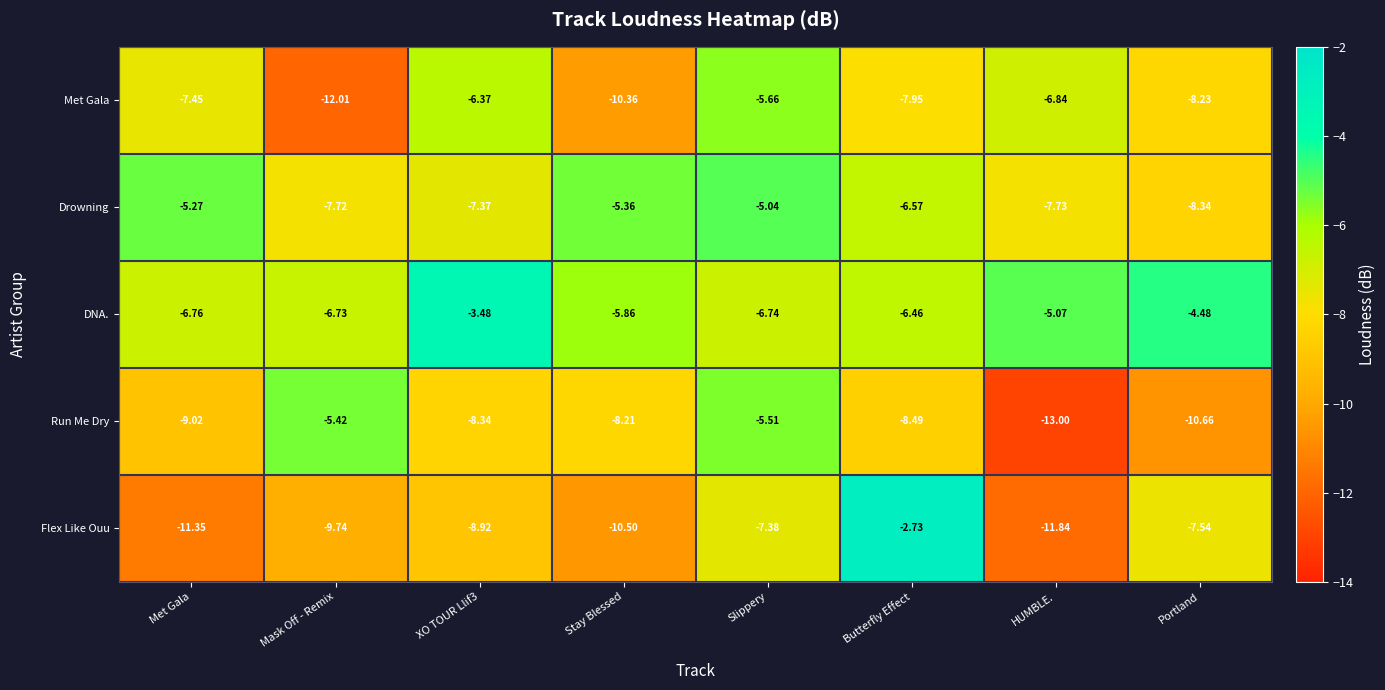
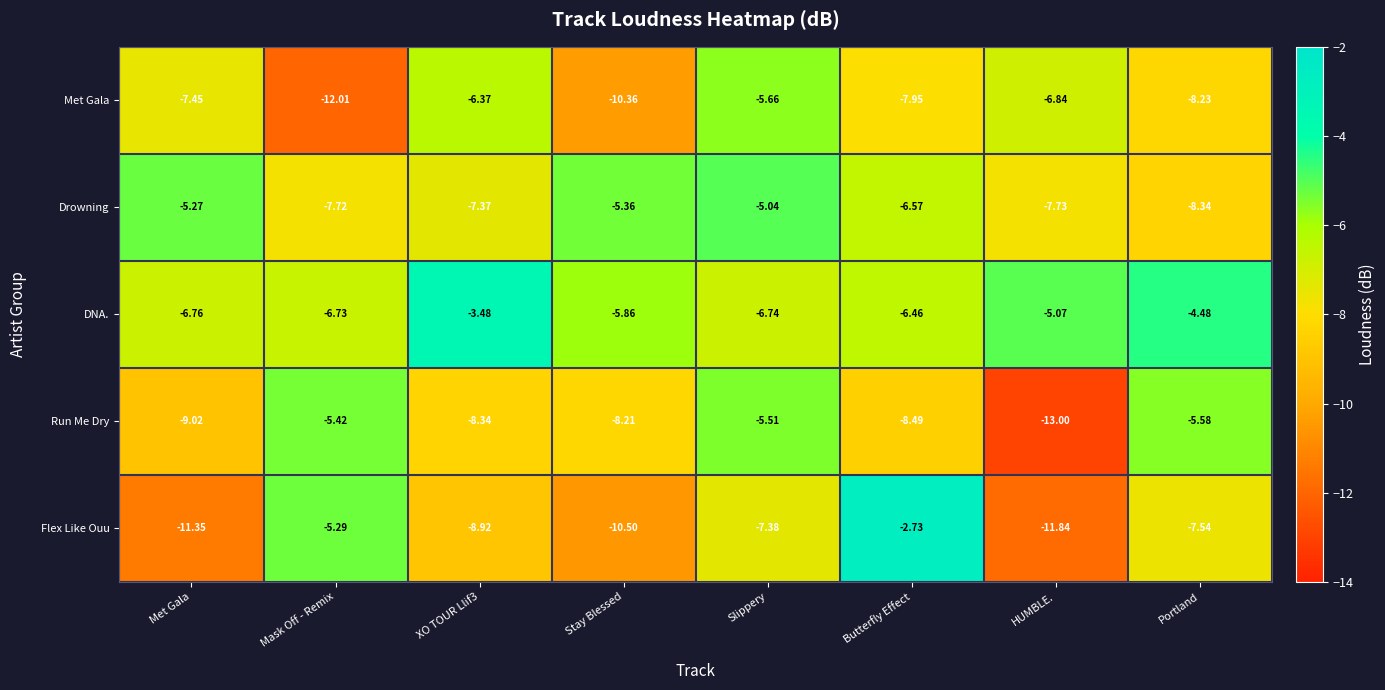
  {
    "Met Gala": {
      "Met Gala": -7.45,
      "Mask Off - Remix": -12.01,
      "XO TOUR Llif3": -6.37,
      "Stay Blessed": -10.36,
      "Slippery": -5.66,
      "Butterfly Effect": -7.95,
      "HUMBLE.": -6.84,
      "Portland": -8.23
    },
    "Drowning": {
      "Met Gala": -5.27,
      "Mask Off - Remix": -7.72,
      "XO TOUR Llif3": -7.37,
      "Stay Blessed": -5.36,
      "Slippery": -5.04,
      "Butterfly Effect": -6.57,
      "HUMBLE.": -7.73,
      "Portland": -8.34
    },
    "DNA.": {
      "Met Gala": -6.76,
      "Mask Off - Remix": -6.73,
      "XO TOUR Llif3": -3.48,
      "Stay Blessed": -5.86,
      "Slippery": -6.74,
      "Butterfly Effect": -6.46,
      "HUMBLE.": -5.07,
      "Portland": -4.48
    },
    "Run Me Dry": {
      "Met Gala": -9.02,
      "Mask Off - Remix": -5.42,
      "XO TOUR Llif3": -8.34,
      "Stay Blessed": -8.21,
      "Slippery": -5.51,
      "Butterfly Effect": -8.49,
      "HUMBLE.": -13.00,
-     "Portland": -10.66
+     "Portland": -5.58
    },
    "Flex Like Ouu": {
      "Met Gala": -11.35,
-     "Mask Off - Remix": -9.74,
+     "Mask Off - Remix": -5.29,
      "XO TOUR Llif3": -8.92,
      "Stay Blessed": -10.50,
      "Slippery": -7.38,
      "Butterfly Effect": -2.73,
      "HUMBLE.": -11.84,
      "Portland": -7.54
    }
  }
